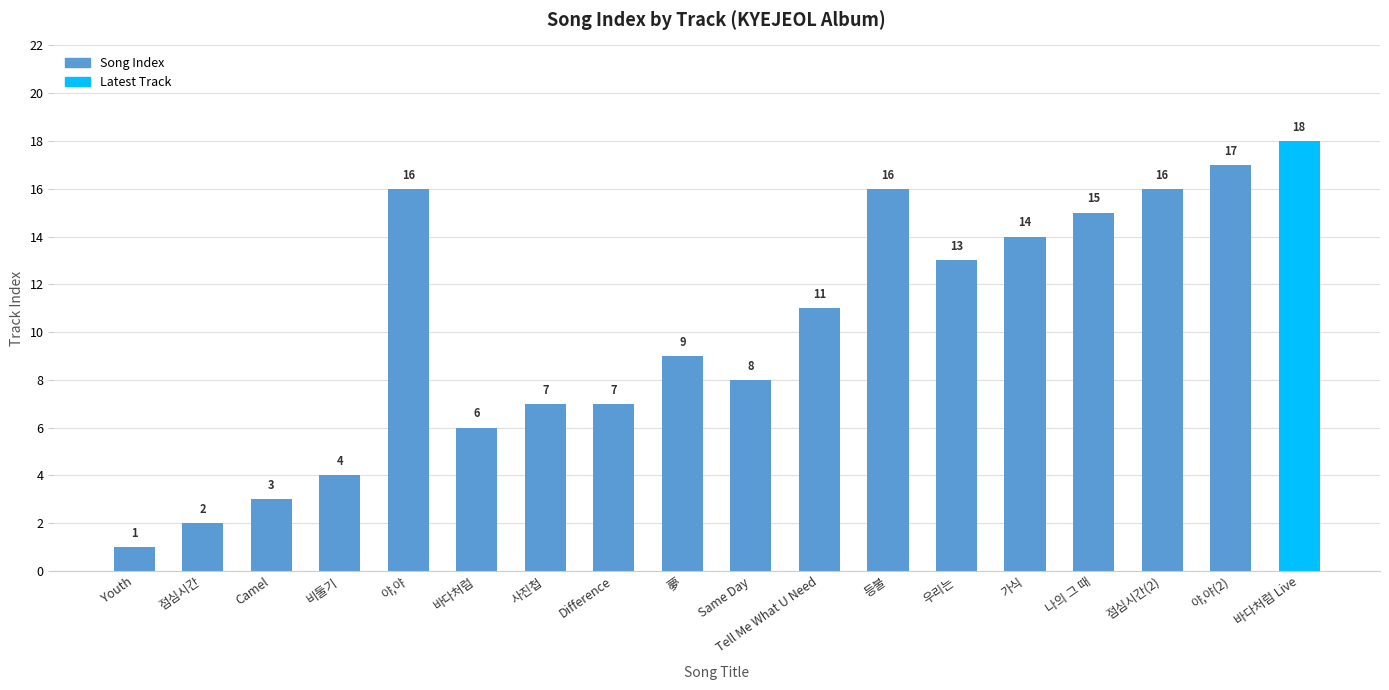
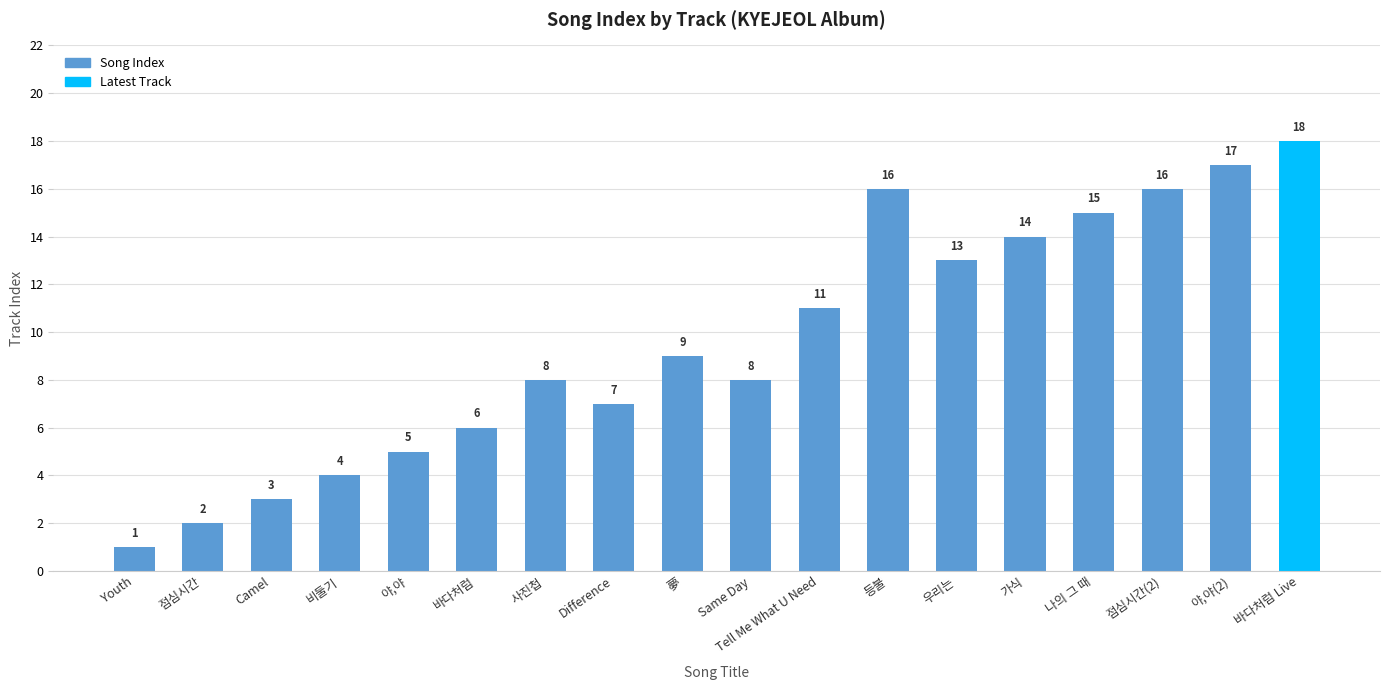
  {
    "Youth": 1,
    "점심시간": 2,
    "Camel": 3,
    "비둘기": 4,
-   "야,야": 16,
+   "야,야": 5,
    "바다처럼": 6,
-   "사진첩": 7,
+   "사진첩": 8,
    "Difference": 7,
    "夢": 9,
    "Same Day": 8,
    "Tell Me What U Need": 11,
    "등불": 16,
    "우리는": 13,
    "가식": 14,
    "나의 그 때": 15,
    "점심시간(2)": 16,
    "야,야(2)": 17,
    "바다처럼 Live": 18
  }
